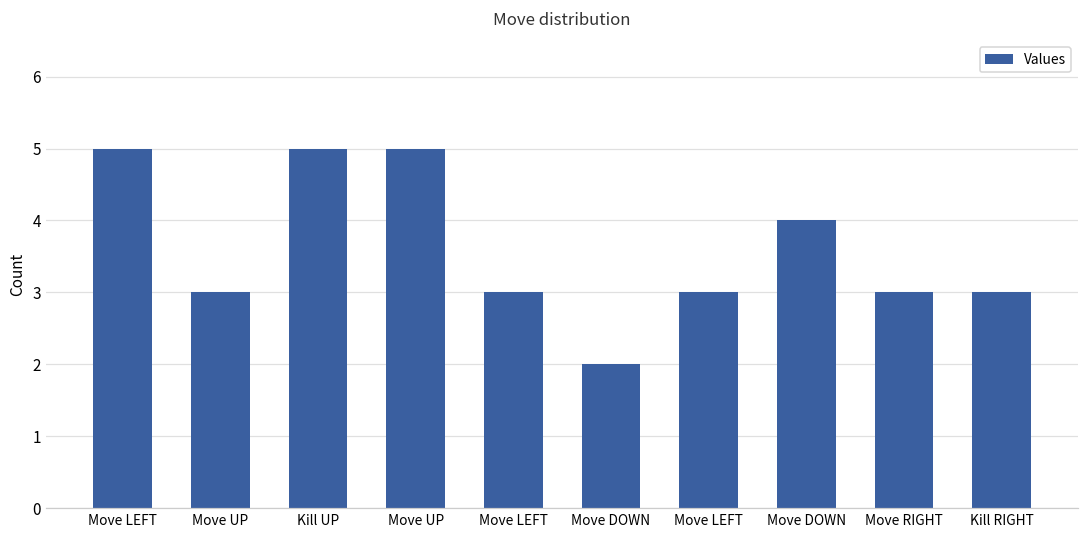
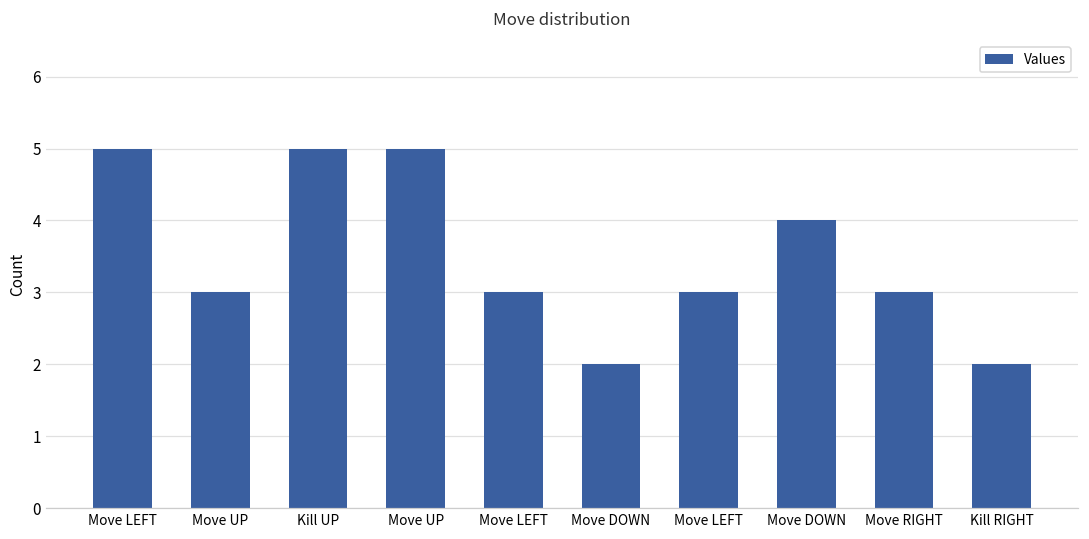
  {
    "Kill UP": 5,
    "Move RIGHT": 3,
-   "Kill RIGHT": 3
+   "Kill RIGHT": 2
  }
